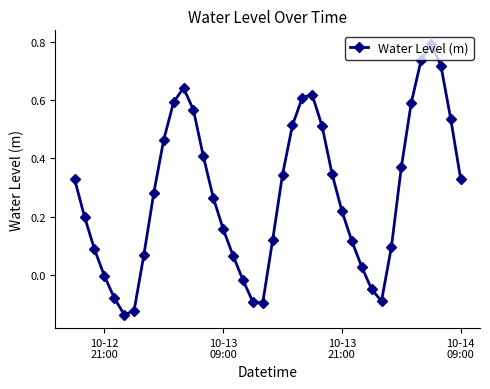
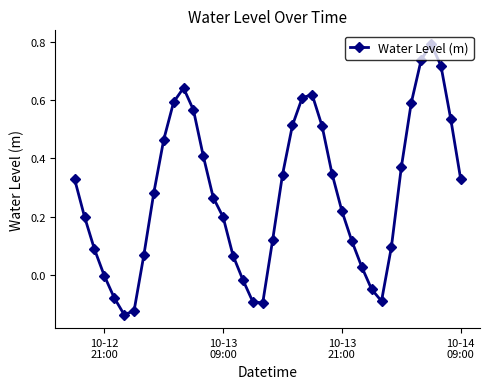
  {
    "10-12 21:00": 0.00,
-   "10-13 09:00": 0.16,
+   "10-13 09:00": 0.20,
    "10-13 21:00": 0.22,
    "10-14 09:00": 0.33
  }
